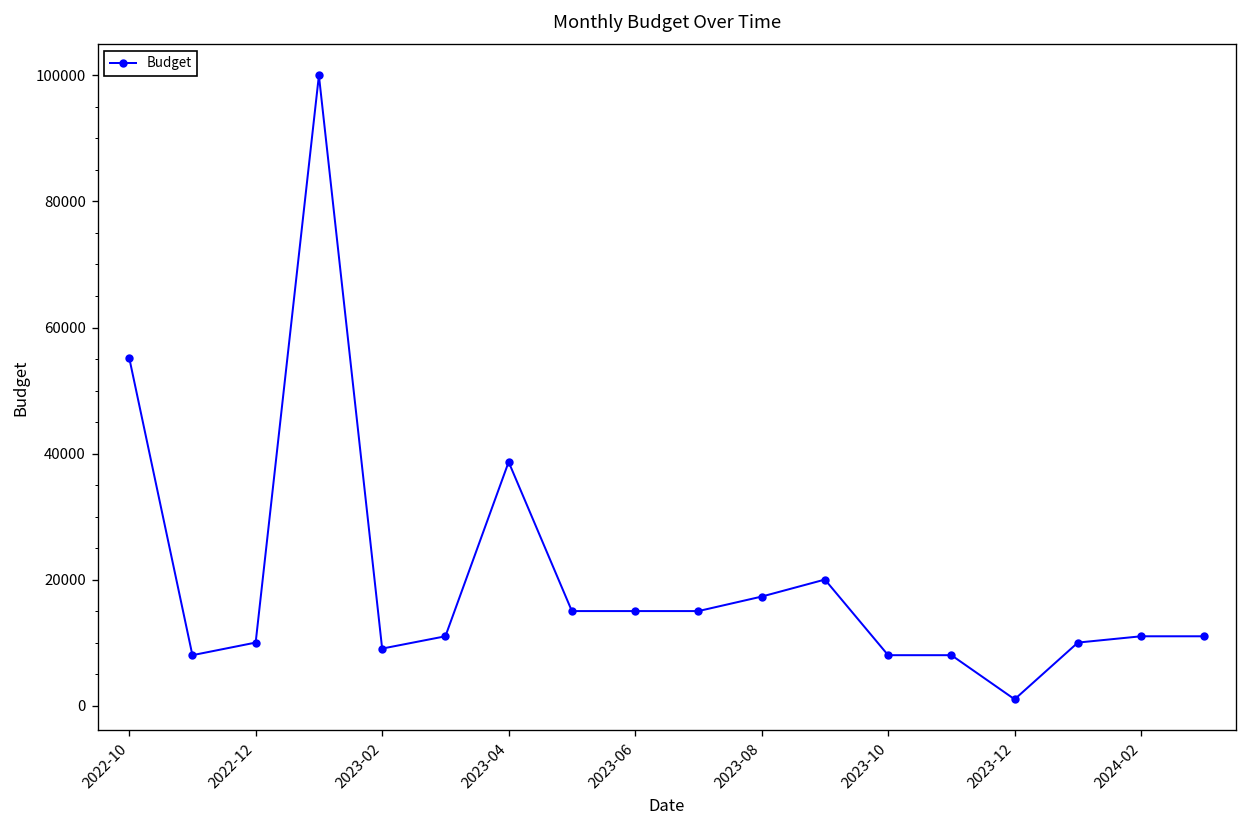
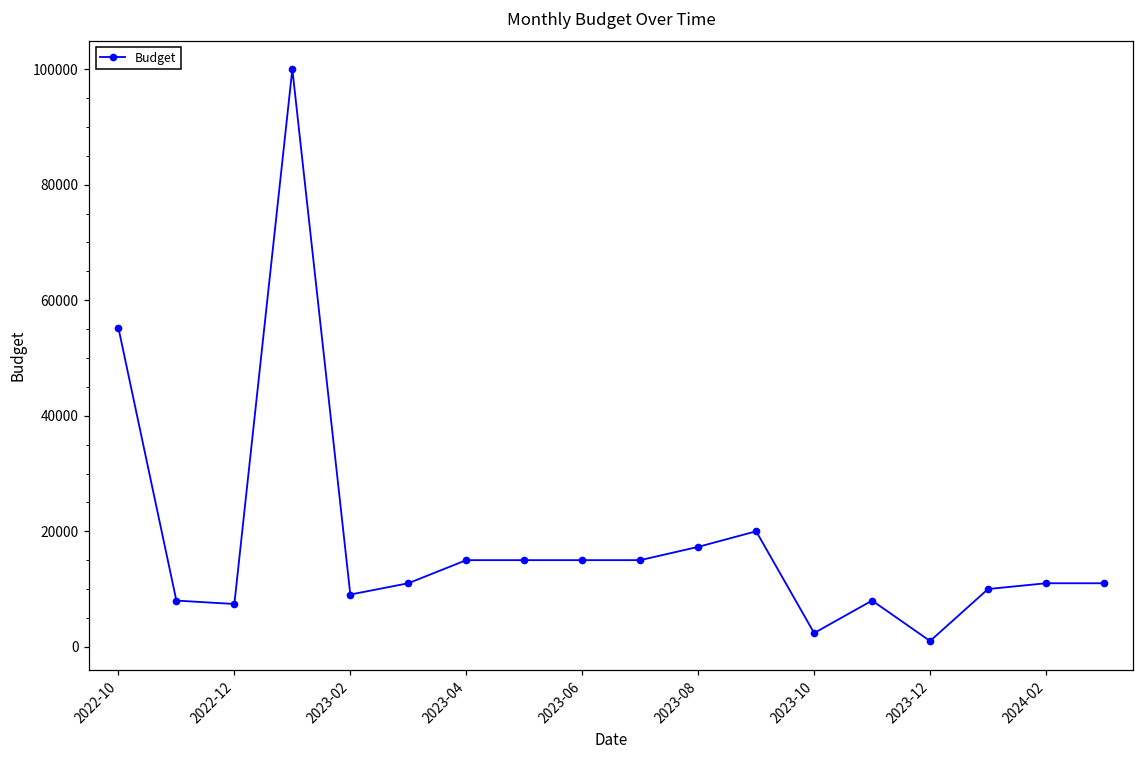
  {
    "2022-10": 55000,
-   "2022-12": 10000,
+   "2022-12": 7000,
    "2023-02": 9000,
-   "2023-04": 39000,
+   "2023-04": 15000,
    "2023-06": 15000,
    "2023-08": 17000,
-   "2023-10": 8000,
+   "2023-10": 2000,
    "2023-12": 1000,
    "2024-02": 11000
  }
